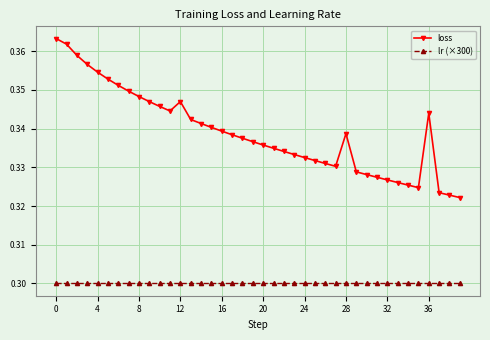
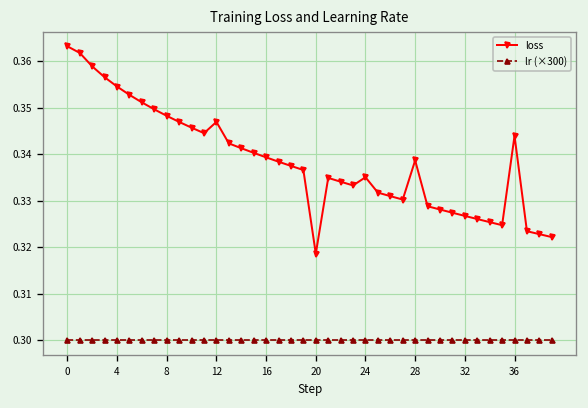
  {
    "loss": {
      "0": 0.363,
      "4": 0.355,
      "8": 0.348,
      "12": 0.347,
      "16": 0.339,
-     "20": 0.336,
-     "24": 0.333,
+     "20": 0.319,
+     "24": 0.335,
      "28": 0.339,
      "32": 0.327,
      "36": 0.344
    },
    "lr (×300)": {
      "0": 0.300,
      "4": 0.300,
      "8": 0.300,
      "12": 0.300,
      "16": 0.300,
      "20": 0.300,
      "24": 0.300,
      "28": 0.300,
      "32": 0.300,
      "36": 0.300
    }
  }
